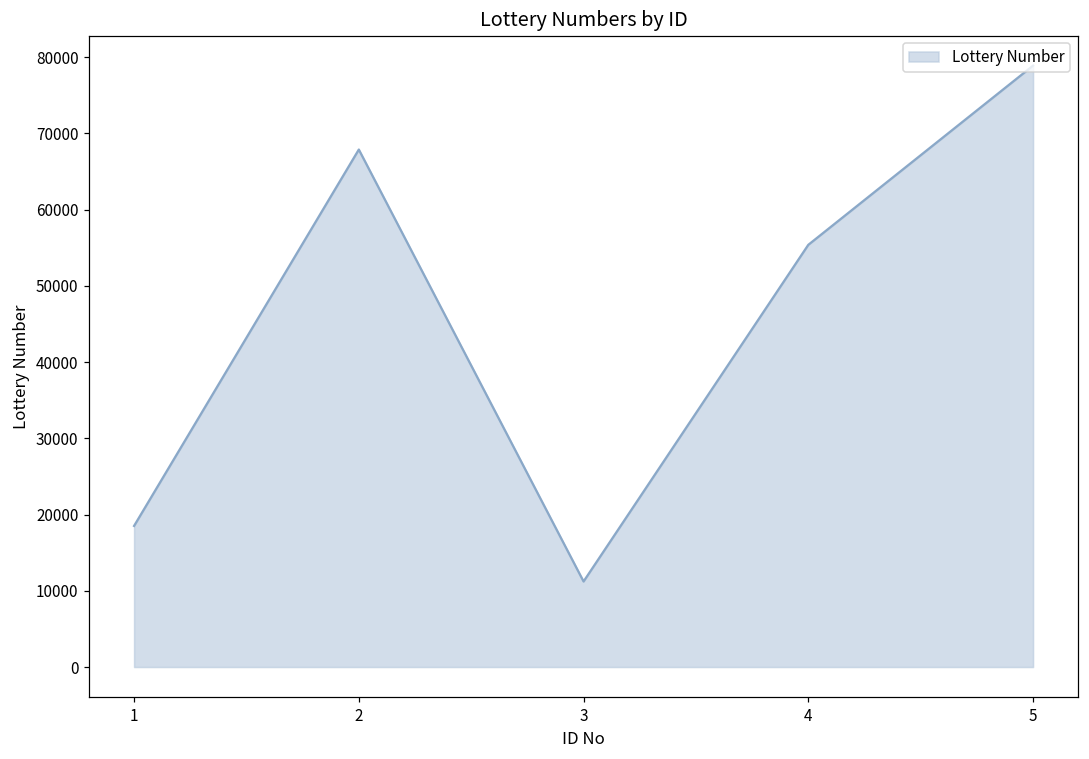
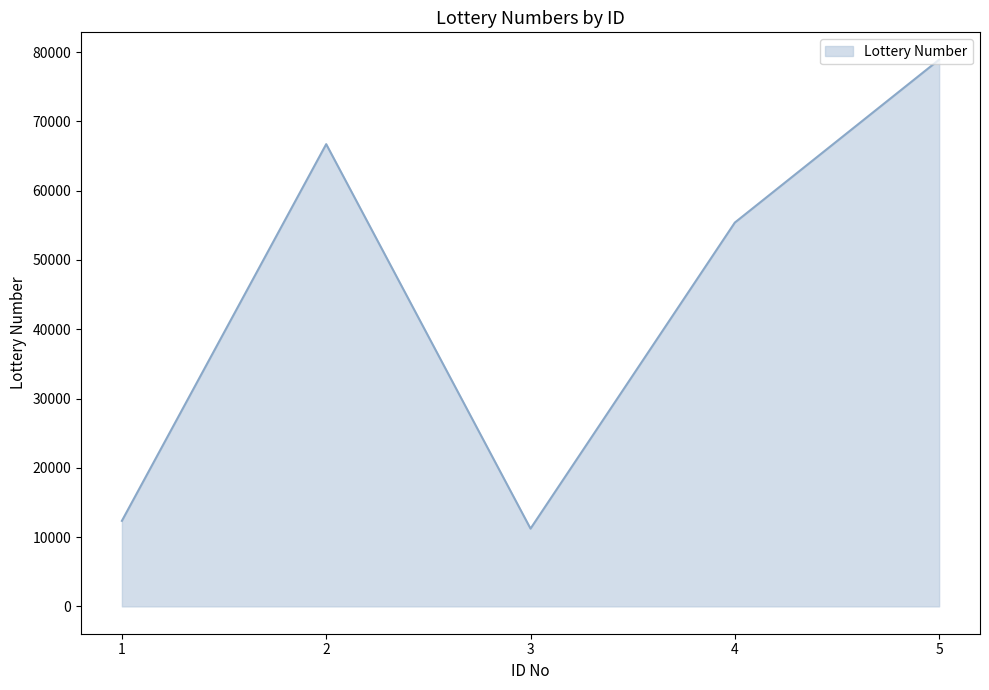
  {
-   "1": 19000,
-   "2": 68000,
+   "1": 12000,
+   "2": 67000,
    "3": 11000,
    "4": 55000
  }
